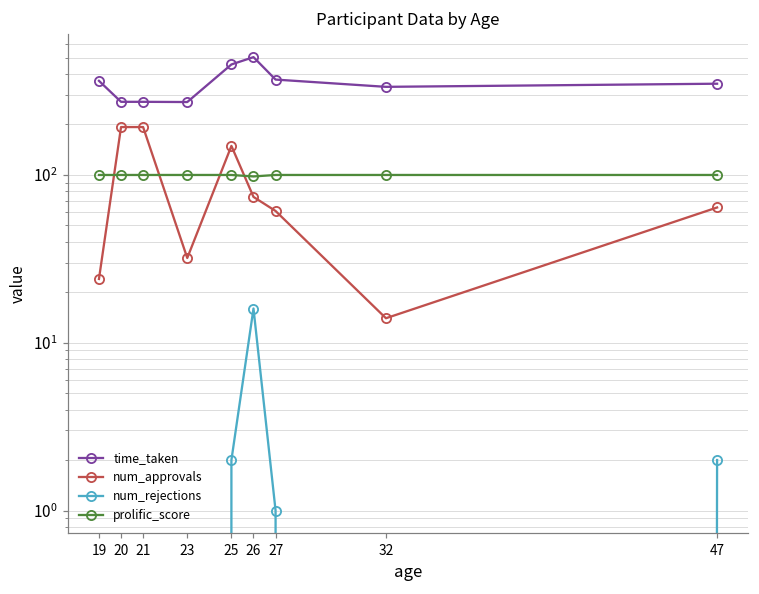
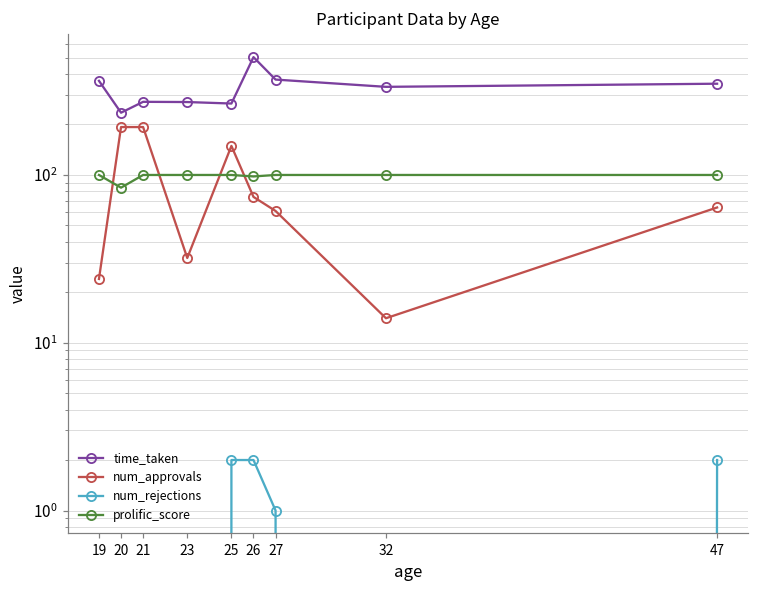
  {
    "time_taken": {
      "19": 360,
-     "20": 270,
+     "20": 240,
      "21": 270,
      "23": 270,
-     "25": 460,
+     "25": 270,
      "26": 500,
      "27": 370,
      "32": 340,
      "47": 350
    },
    "num_approvals": {
      "19": 24,
      "20": 190,
      "21": 190,
      "23": 32,
      "25": 150,
      "26": 70,
      "27": 61,
      "32": 14,
      "47": 64
    },
    "num_rejections": {
      "25": 2,
-     "26": 16,
+     "26": 2,
      "27": 1,
      "47": 2
    },
    "prolific_score": {
      "19": 100,
-     "20": 100,
+     "20": 80,
      "21": 100,
      "23": 100,
      "25": 100,
      "26": 100,
      "27": 100,
      "32": 100,
      "47": 100
    }
  }
